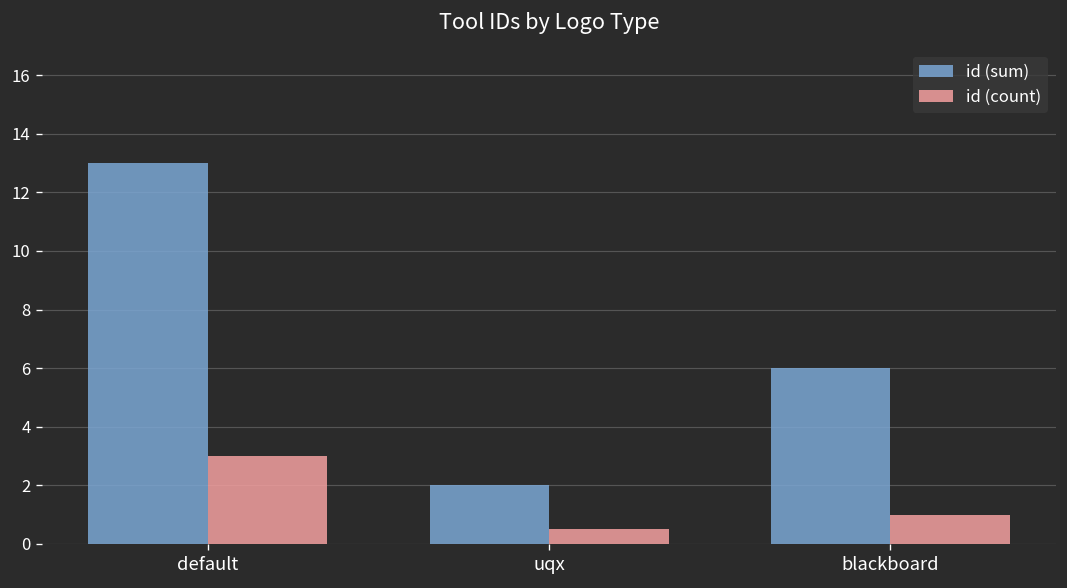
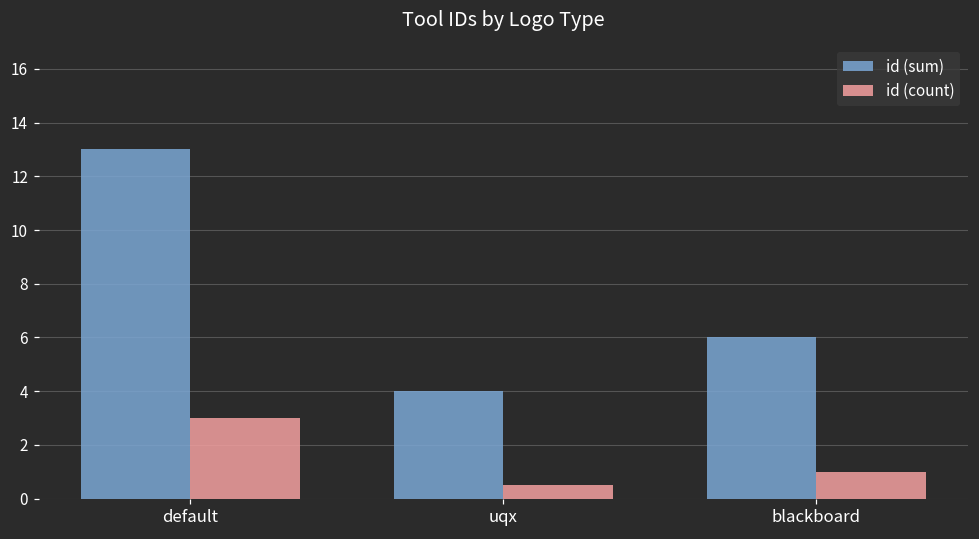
  {
    "id (sum)": {
      "default": 13,
-     "uqx": 2,
+     "uqx": 4,
      "blackboard": 6
    },
    "id (count)": {
      "default": 3,
      "uqx": 0.5,
      "blackboard": 1
    }
  }
